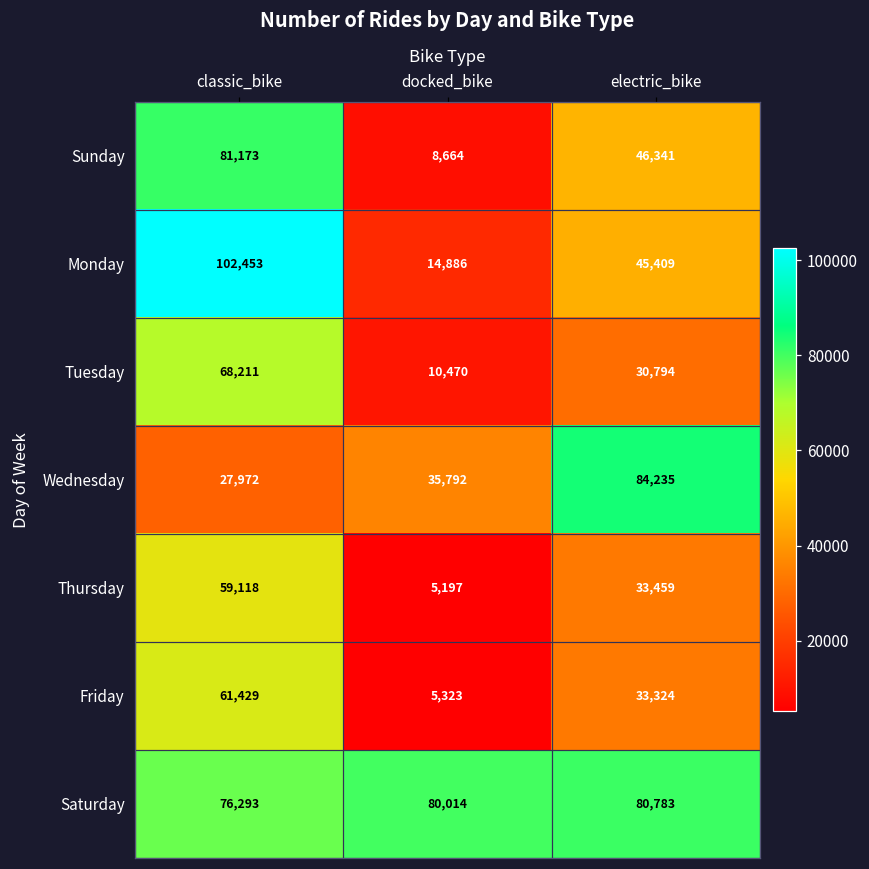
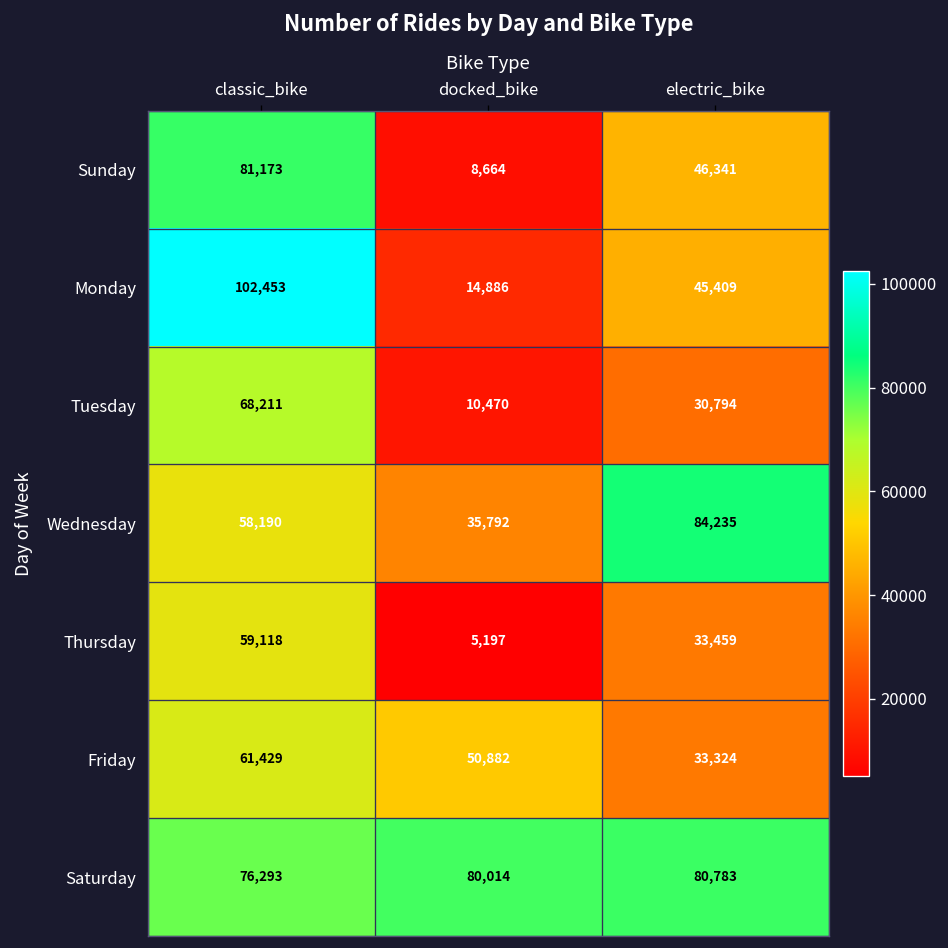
  {
    "Sunday": {
      "classic_bike": "81,173",
      "docked_bike": "8,664",
      "electric_bike": "46,341"
    },
    "Monday": {
      "classic_bike": "102,453",
      "docked_bike": "14,886",
      "electric_bike": "45,409"
    },
    "Tuesday": {
      "classic_bike": "68,211",
      "docked_bike": "10,470",
      "electric_bike": "30,794"
    },
    "Wednesday": {
-     "classic_bike": "27,972",
+     "classic_bike": "58,190",
      "docked_bike": "35,792",
      "electric_bike": "84,235"
    },
    "Thursday": {
      "classic_bike": "59,118",
      "docked_bike": "5,197",
      "electric_bike": "33,459"
    },
    "Friday": {
      "classic_bike": "61,429",
-     "docked_bike": "5,323",
+     "docked_bike": "50,882",
      "electric_bike": "33,324"
    },
    "Saturday": {
      "classic_bike": "76,293",
      "docked_bike": "80,014",
      "electric_bike": "80,783"
    }
  }
